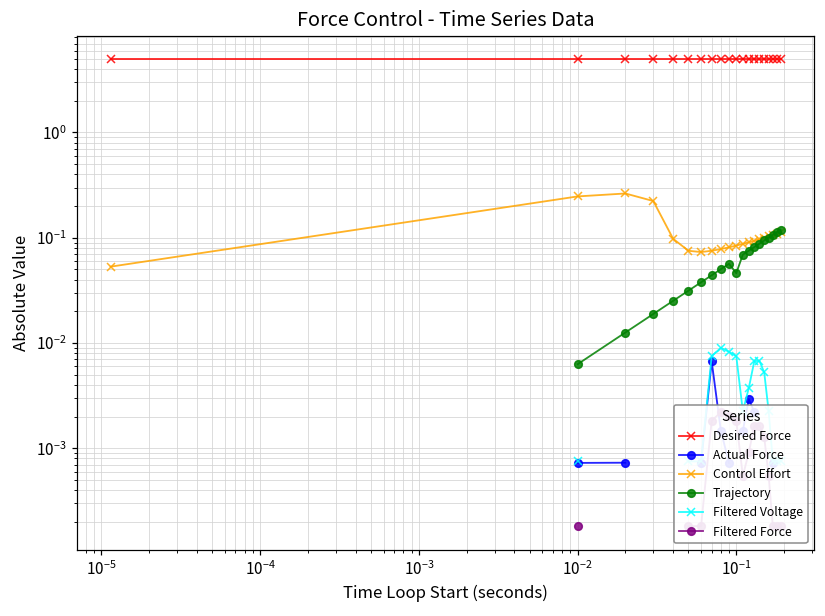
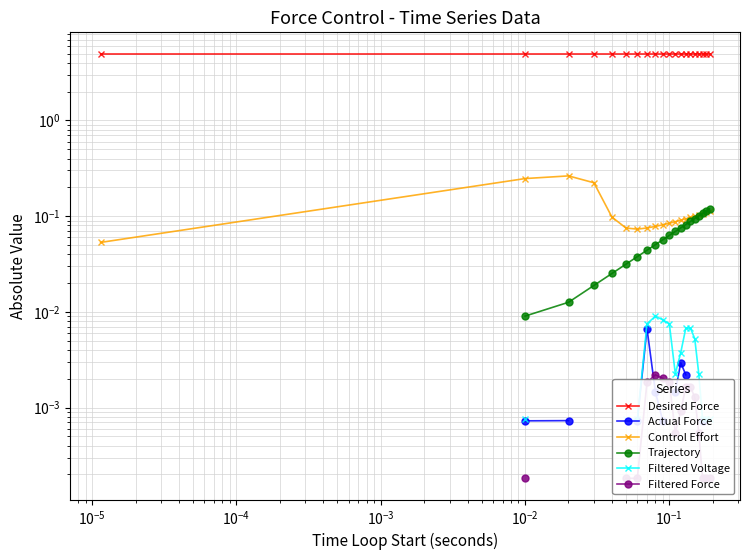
  {
    "Desired Force": {
      "10^-5": 5,
      "10^-2": 5,
      "10^-1": 5
    },
    "Control Effort": {
      "10^-5": 0.05,
      "10^-2": 0.25,
      "10^-1": 0.08
    },
    "Trajectory": {
-     "10^-2": 0.006,
-     "10^-1": 0.05
+     "10^-2": 0.009,
+     "10^-1": 0.06
    },
    "Filtered Voltage": {
      "10^-1": 0.008
    },
    "Filtered Force": {
      "10^-2": 0.00018
    }
  }
